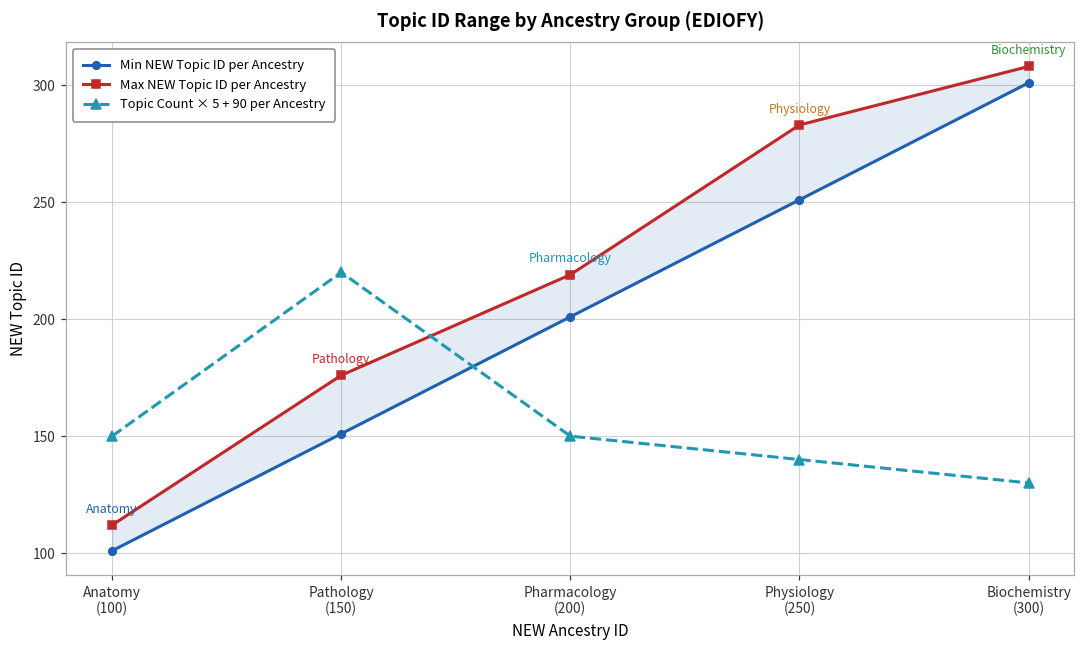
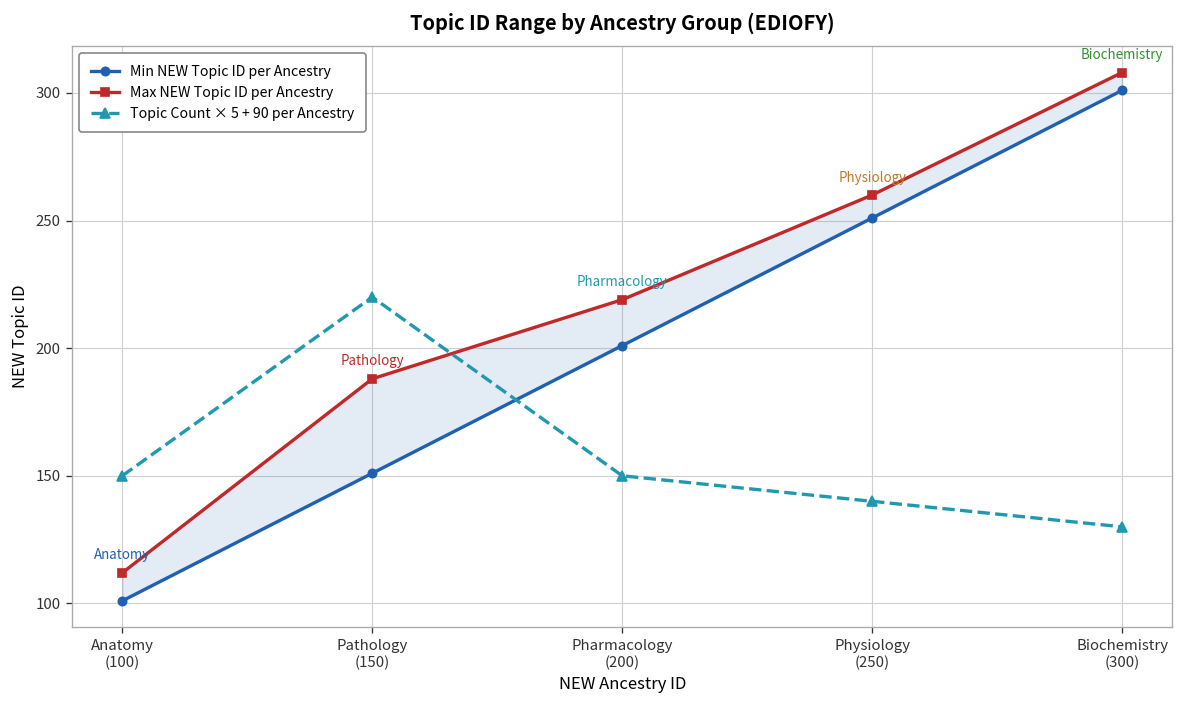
  {
    "Max NEW Topic ID per Ancestry": {
      "Anatomy (100)": 112,
-     "Pathology (150)": 176,
+     "Pathology (150)": 188,
      "Pharmacology (200)": 219,
-     "Physiology (250)": 283,
+     "Physiology (250)": 260,
      "Biochemistry (300)": 308
    }
  }
